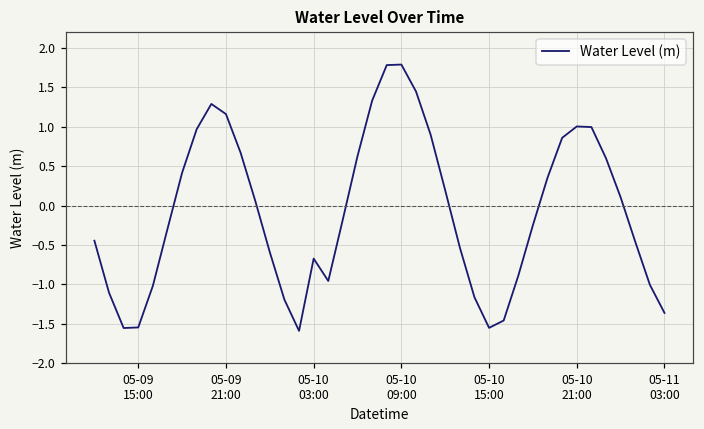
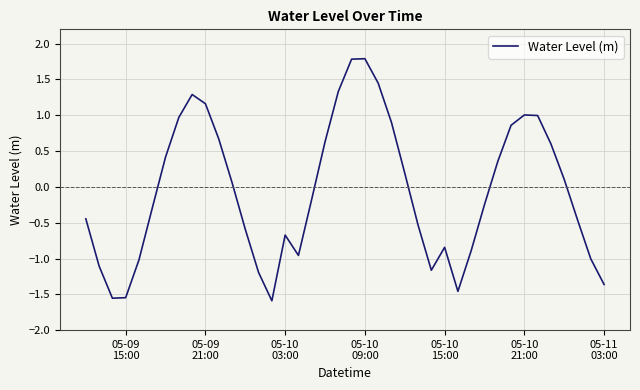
  {
    "05-09 15:00": -1.5,
    "05-09 21:00": 1.2,
    "05-10 03:00": -0.7,
    "05-10 09:00": 1.8,
-   "05-10 15:00": -1.6,
+   "05-10 15:00": -0.8,
    "05-10 21:00": 1.0,
    "05-11 03:00": -1.4
  }
